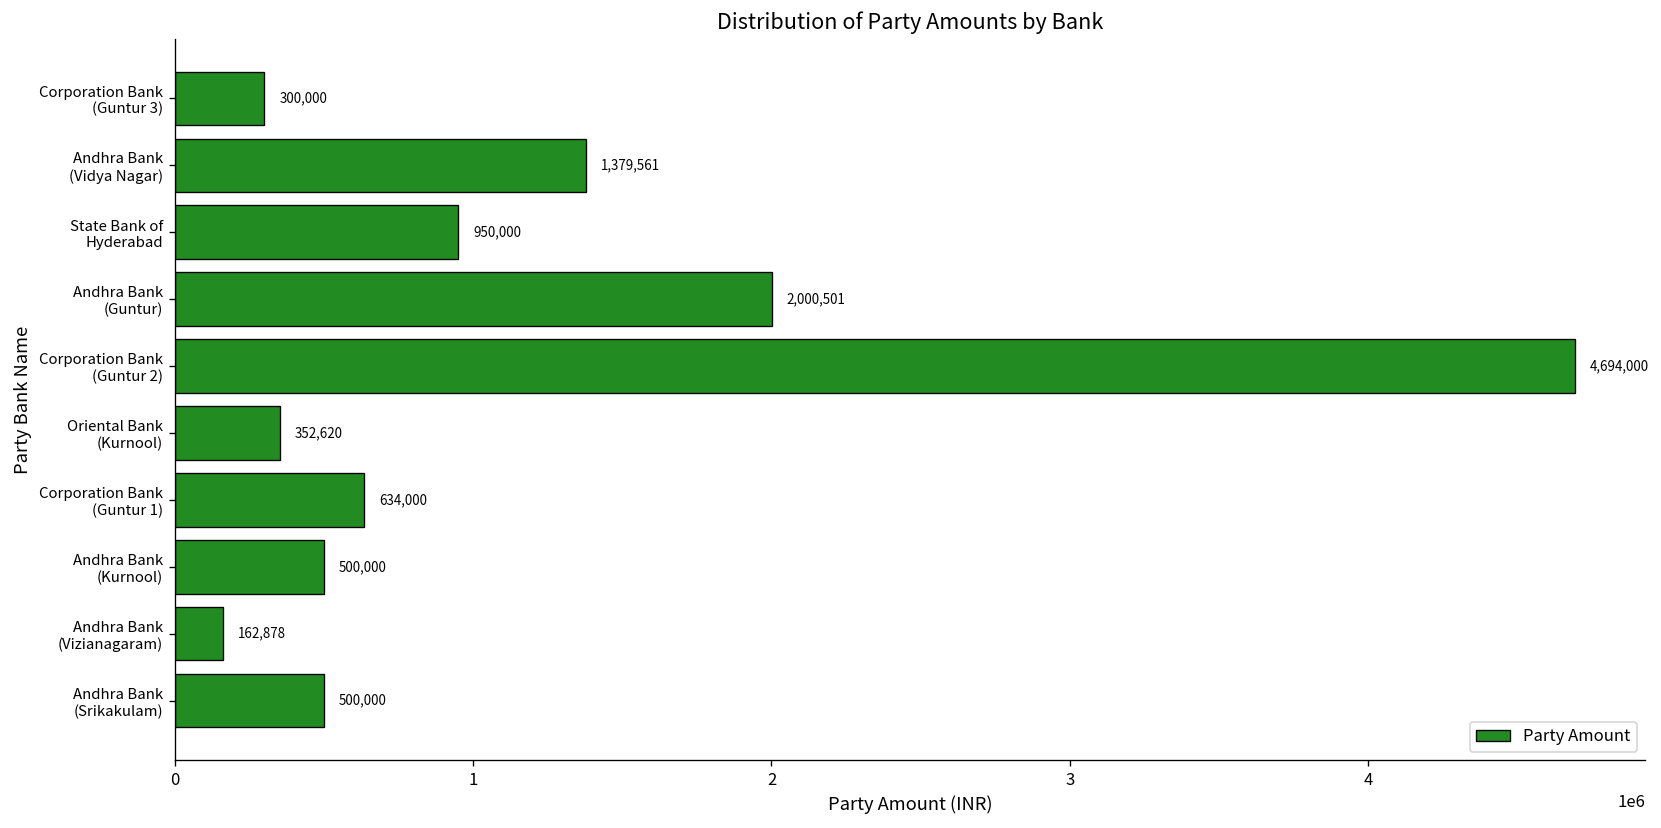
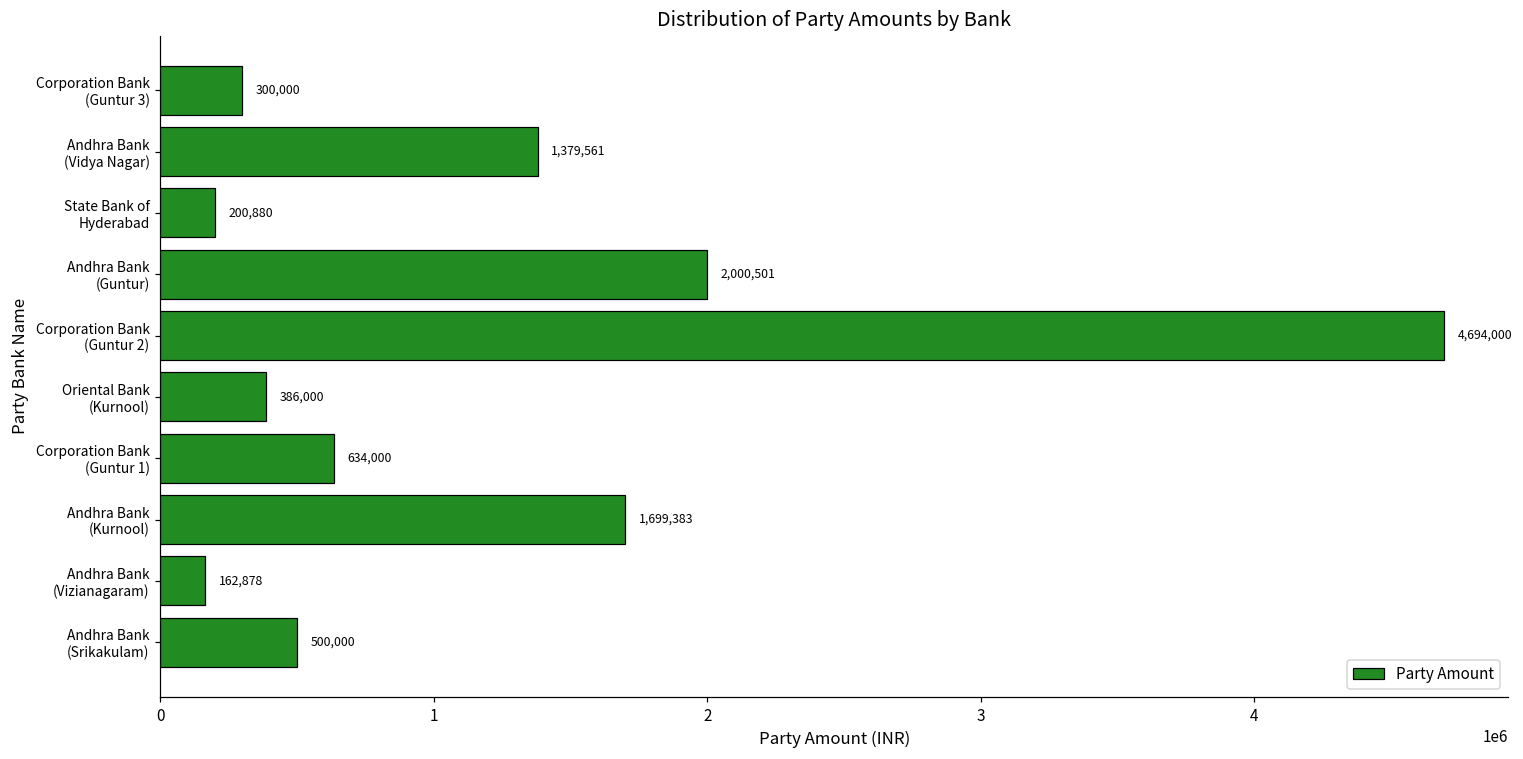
  {
    "Corporation Bank (Guntur 3)": "300,000",
    "Andhra Bank (Vidya Nagar)": "1,379,561",
-   "State Bank of Hyderabad": "950,000",
+   "State Bank of Hyderabad": "200,880",
    "Andhra Bank (Guntur)": "2,000,501",
    "Corporation Bank (Guntur 2)": "4,694,000",
-   "Oriental Bank (Kurnool)": "352,620",
+   "Oriental Bank (Kurnool)": "386,000",
    "Corporation Bank (Guntur 1)": "634,000",
-   "Andhra Bank (Kurnool)": "500,000",
+   "Andhra Bank (Kurnool)": "1,699,383",
    "Andhra Bank (Vizianagaram)": "162,878",
    "Andhra Bank (Srikakulam)": "500,000"
  }
